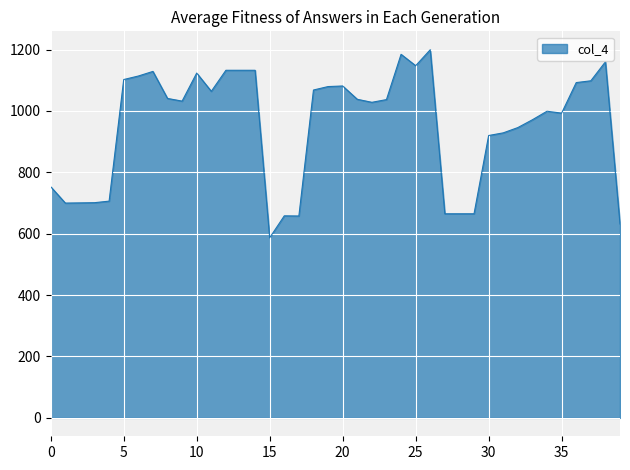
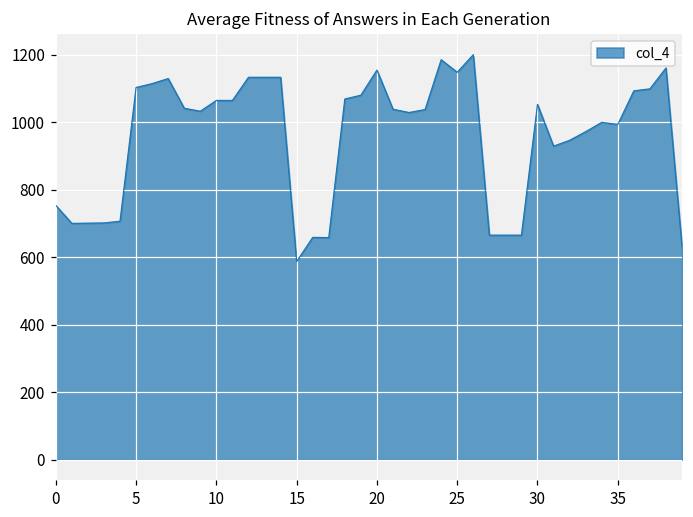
  {
    "0": 750,
    "5": 1100,
-   "10": 1120,
+   "10": 1060,
    "15": 590,
-   "20": 1080,
+   "20": 1150,
    "25": 1150,
-   "30": 920,
+   "30": 1050,
    "35": 990
  }
